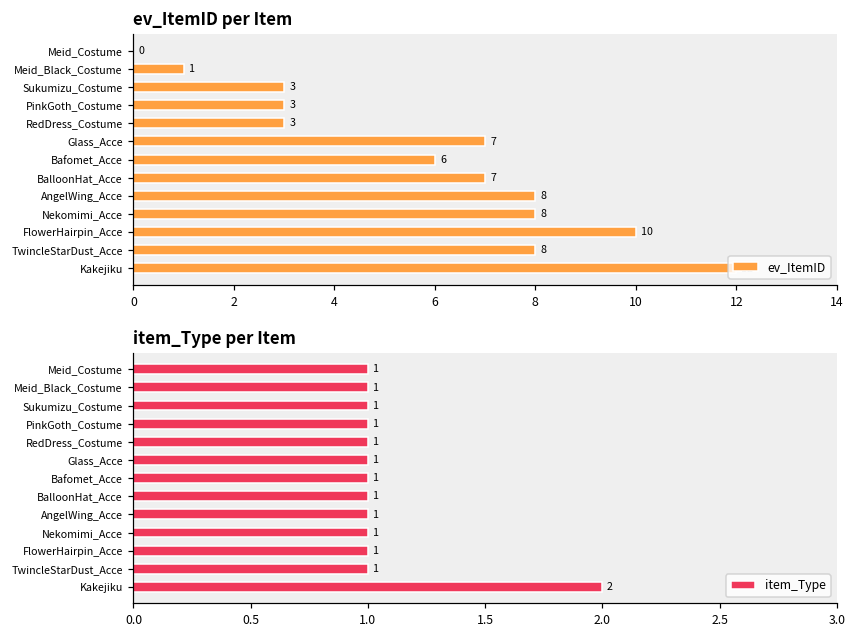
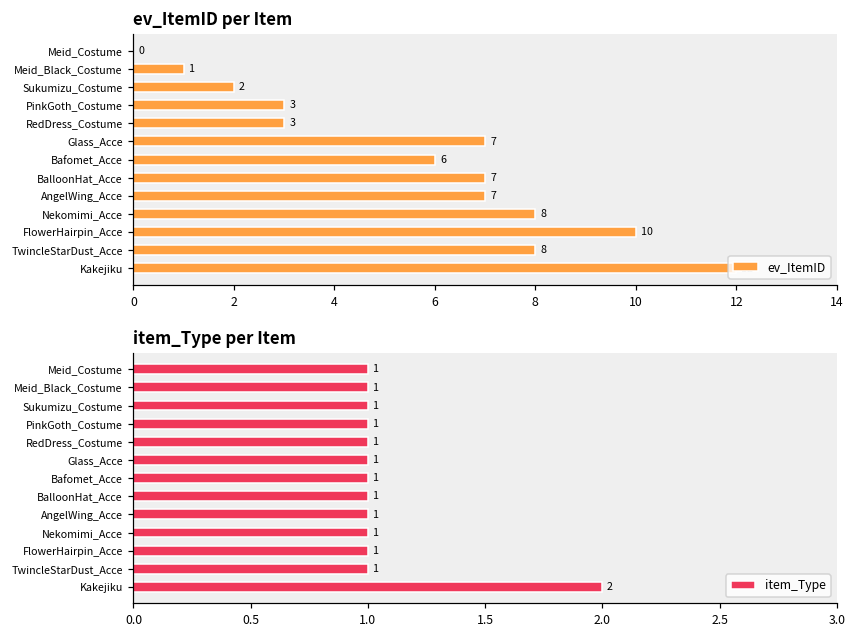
  {
    "ev_ItemID per Item": {
      "Meid_Costume": 0,
      "Meid_Black_Costume": 1,
-     "Sukumizu_Costume": 3,
+     "Sukumizu_Costume": 2,
      "PinkGoth_Costume": 3,
      "RedDress_Costume": 3,
      "Glass_Acce": 7,
      "Bafomet_Acce": 6,
      "BalloonHat_Acce": 7,
-     "AngelWing_Acce": 8,
+     "AngelWing_Acce": 7,
      "Nekomimi_Acce": 8,
      "FlowerHairpin_Acce": 10,
      "TwincleStarDust_Acce": 8
    },
    "item_Type per Item": {
      "Meid_Costume": 1,
      "Meid_Black_Costume": 1,
      "Sukumizu_Costume": 1,
      "PinkGoth_Costume": 1,
      "RedDress_Costume": 1,
      "Glass_Acce": 1,
      "Bafomet_Acce": 1,
      "BalloonHat_Acce": 1,
      "AngelWing_Acce": 1,
      "Nekomimi_Acce": 1,
      "FlowerHairpin_Acce": 1,
      "TwincleStarDust_Acce": 1,
      "Kakejiku": 2
    }
  }
